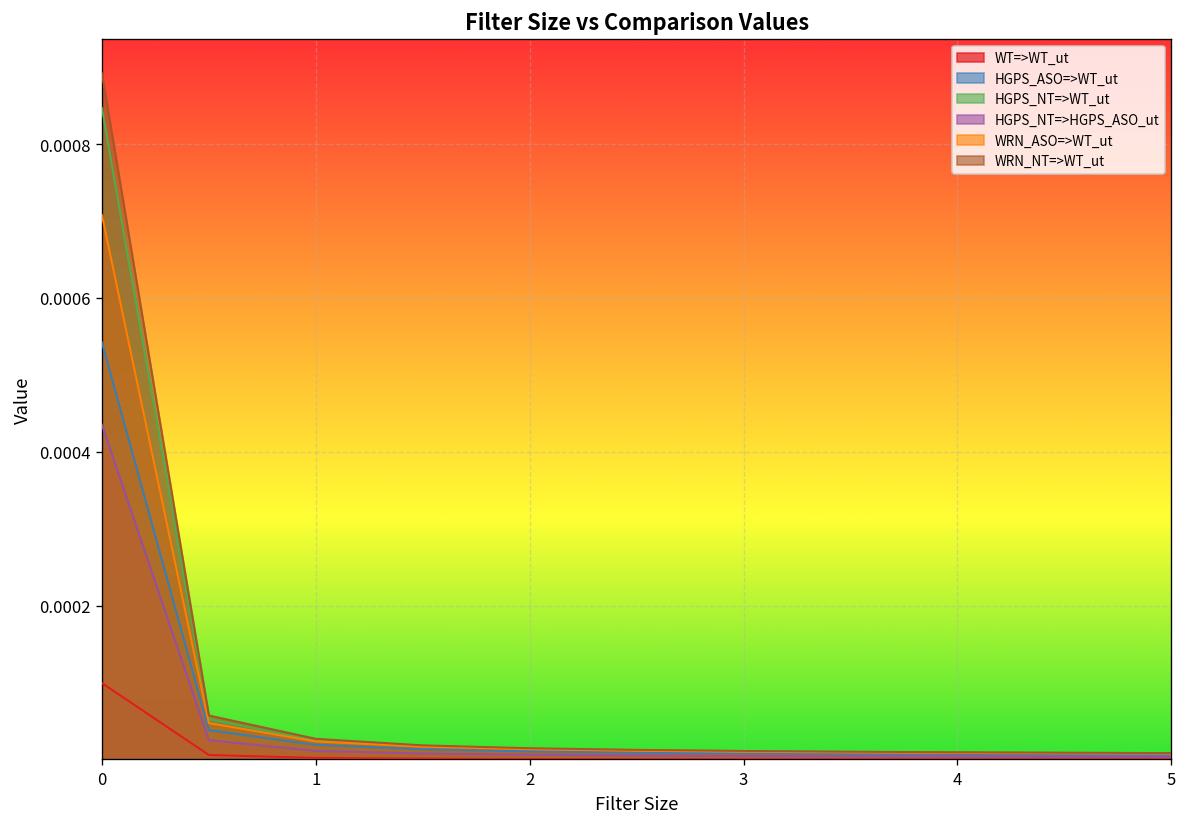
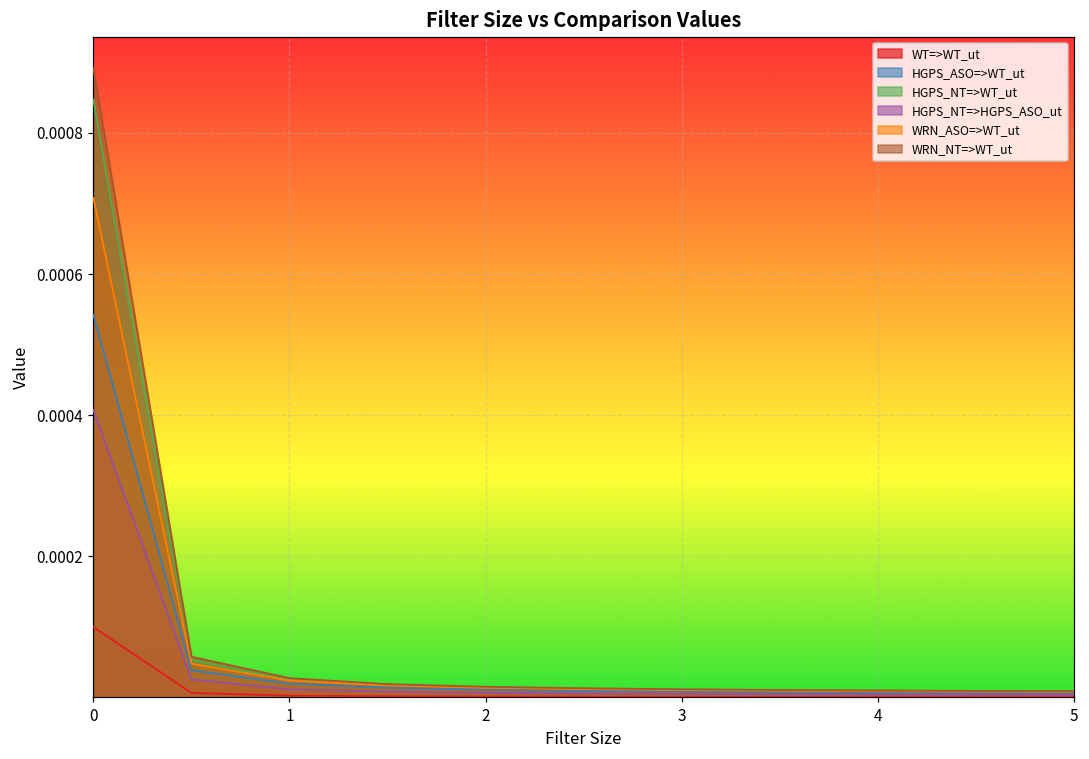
  {
    "WT=>WT_ut": {
      "0": 0.00010,
      "1": 0.00000,
      "2": 0.00000,
      "3": 0.00000
    },
    "HGPS_ASO=>WT_ut": {
      "0": 0.00054,
      "1": 0.00002
    },
    "HGPS_NT=>WT_ut": {
      "0": 0.00085
    },
    "HGPS_NT=>HGPS_ASO_ut": {
-     "0": 0.00044,
+     "0": 0.00041,
      "1": 0.00001,
      "2": 0.00001
    },
    "WRN_ASO=>WT_ut": {
      "0": 0.00071
    },
    "WRN_NT=>WT_ut": {
      "0": 0.00089
    }
  }
